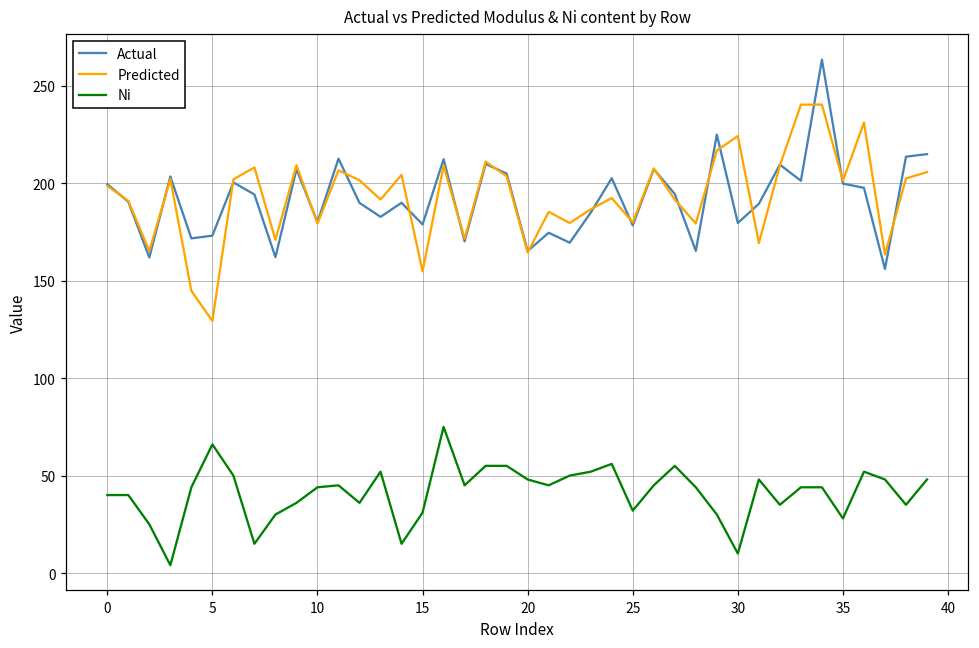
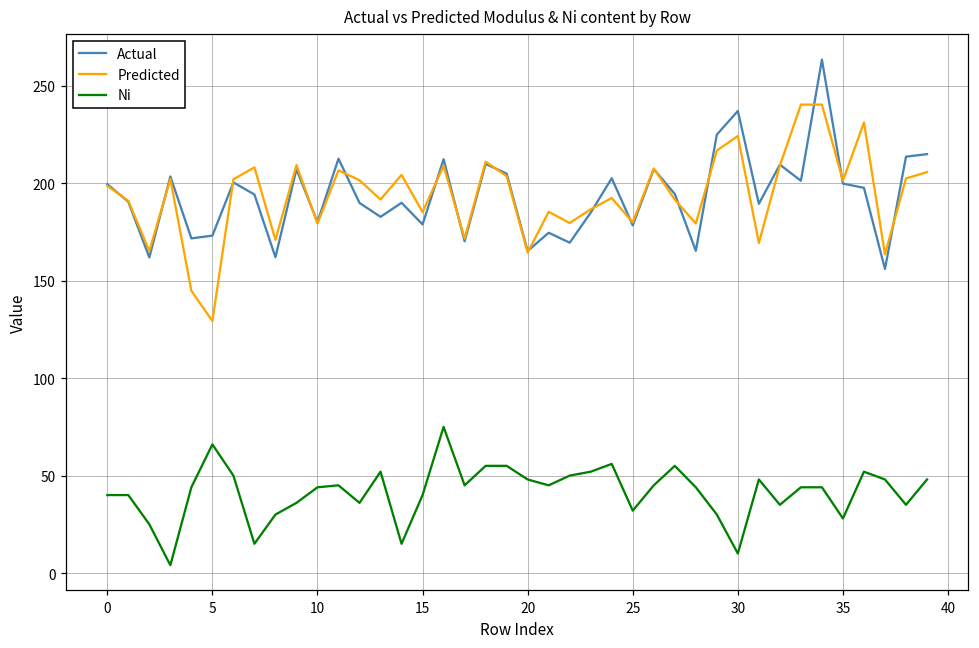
  {
    "Actual": {
      "5": 173,
      "15": 179,
      "25": 178,
-     "30": 180
+     "30": 237
    },
    "Predicted": {
      "5": 129,
-     "15": 155,
+     "15": 185,
      "25": 180,
      "30": 224
    },
    "Ni": {
      "0": 40,
      "5": 66,
      "10": 44,
-     "15": 31,
+     "15": 40,
      "20": 48,
      "25": 32,
      "30": 10,
      "35": 28
    }
  }
